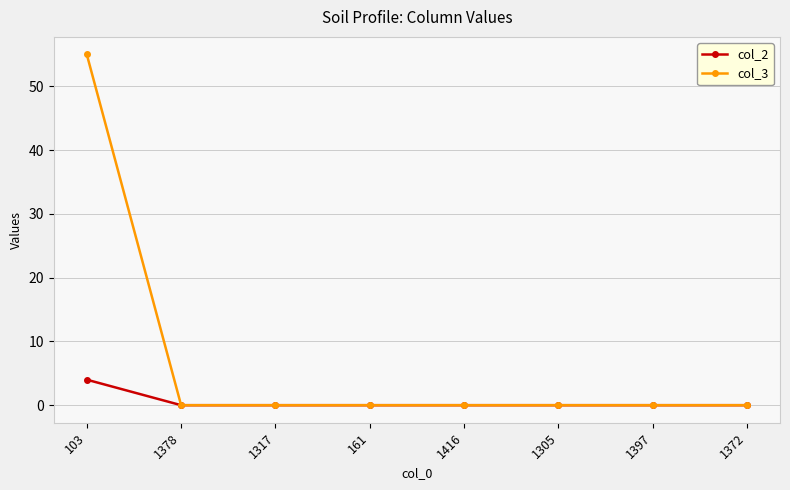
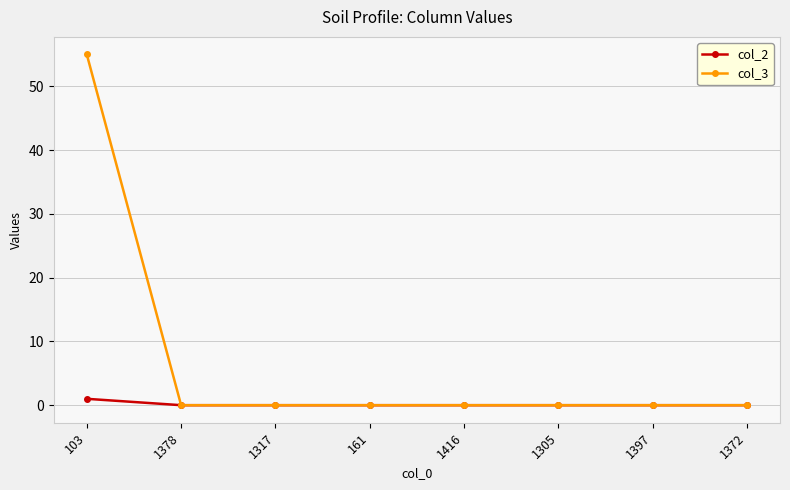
  {
    "col_2": {
-     "103": 4
+     "103": 1
    },
    "col_3": {
      "103": 55
    }
  }
